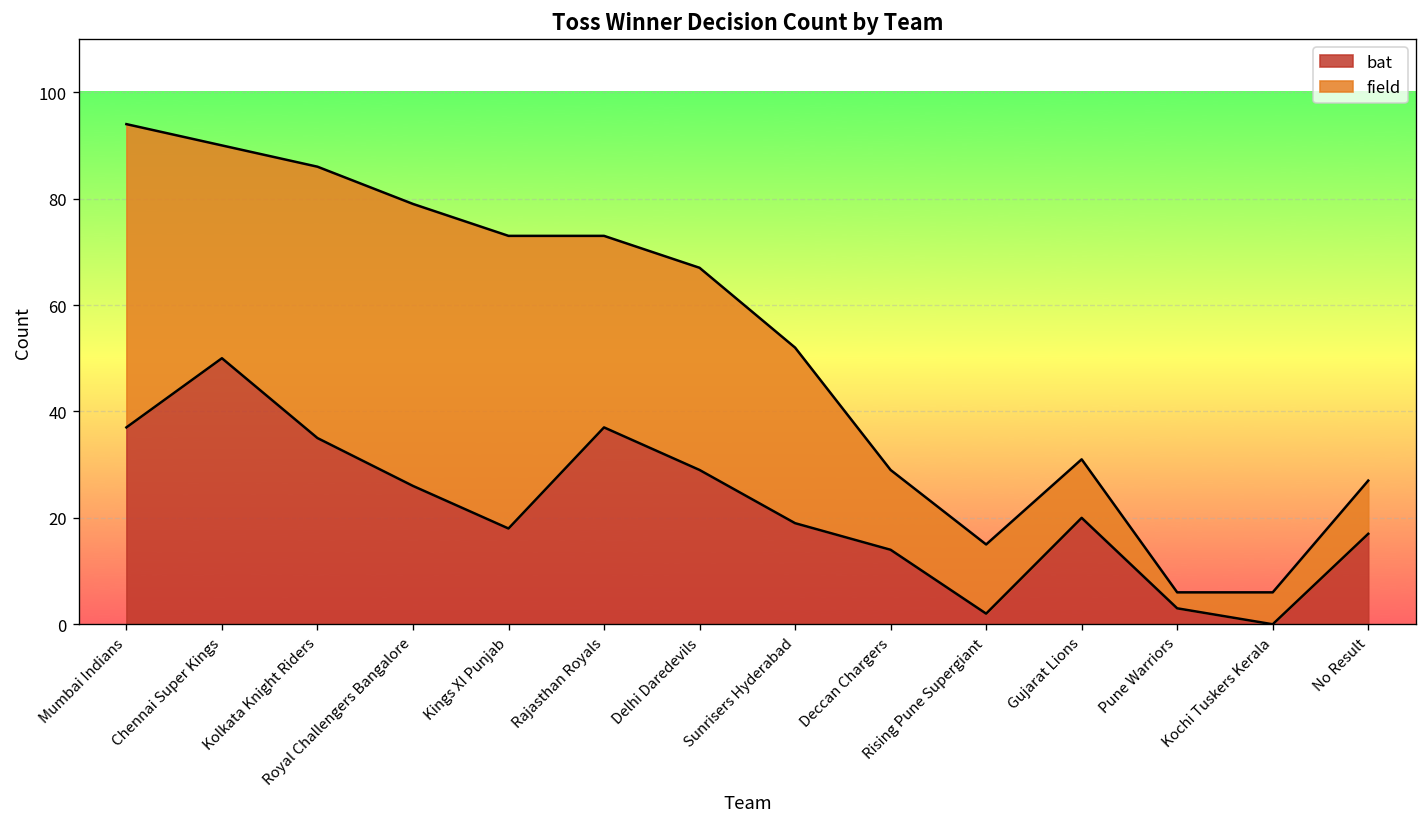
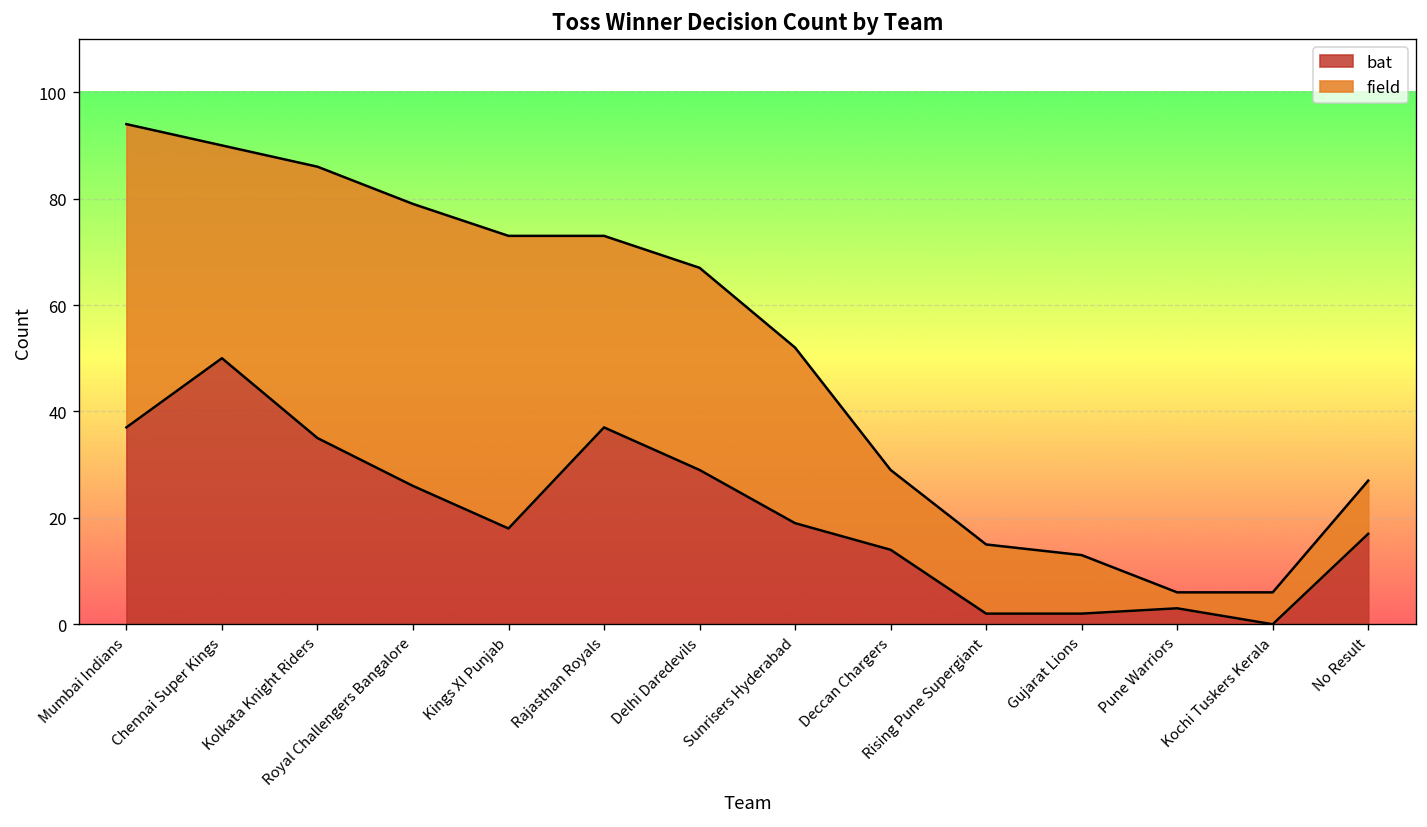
  {
    "bat": {
      "Mumbai Indians": 37,
      "Chennai Super Kings": 50,
      "Kolkata Knight Riders": 35,
      "Royal Challengers Bangalore": 26,
      "Kings XI Punjab": 18,
      "Rajasthan Royals": 37,
      "Delhi Daredevils": 29,
      "Sunrisers Hyderabad": 19,
      "Deccan Chargers": 14,
      "Rising Pune Supergiant": 2,
-     "Gujarat Lions": 20,
+     "Gujarat Lions": 2,
      "Pune Warriors": 3,
      "Kochi Tuskers Kerala": 0,
      "No Result": 17
    },
    "field": {
      "Mumbai Indians": 57,
      "Chennai Super Kings": 40,
      "Kolkata Knight Riders": 51,
      "Royal Challengers Bangalore": 53,
      "Kings XI Punjab": 55,
      "Rajasthan Royals": 36,
      "Delhi Daredevils": 38,
      "Sunrisers Hyderabad": 33,
      "Deccan Chargers": 15,
      "Rising Pune Supergiant": 13,
      "Gujarat Lions": 11,
      "Pune Warriors": 3,
      "Kochi Tuskers Kerala": 6,
      "No Result": 10
    }
  }
